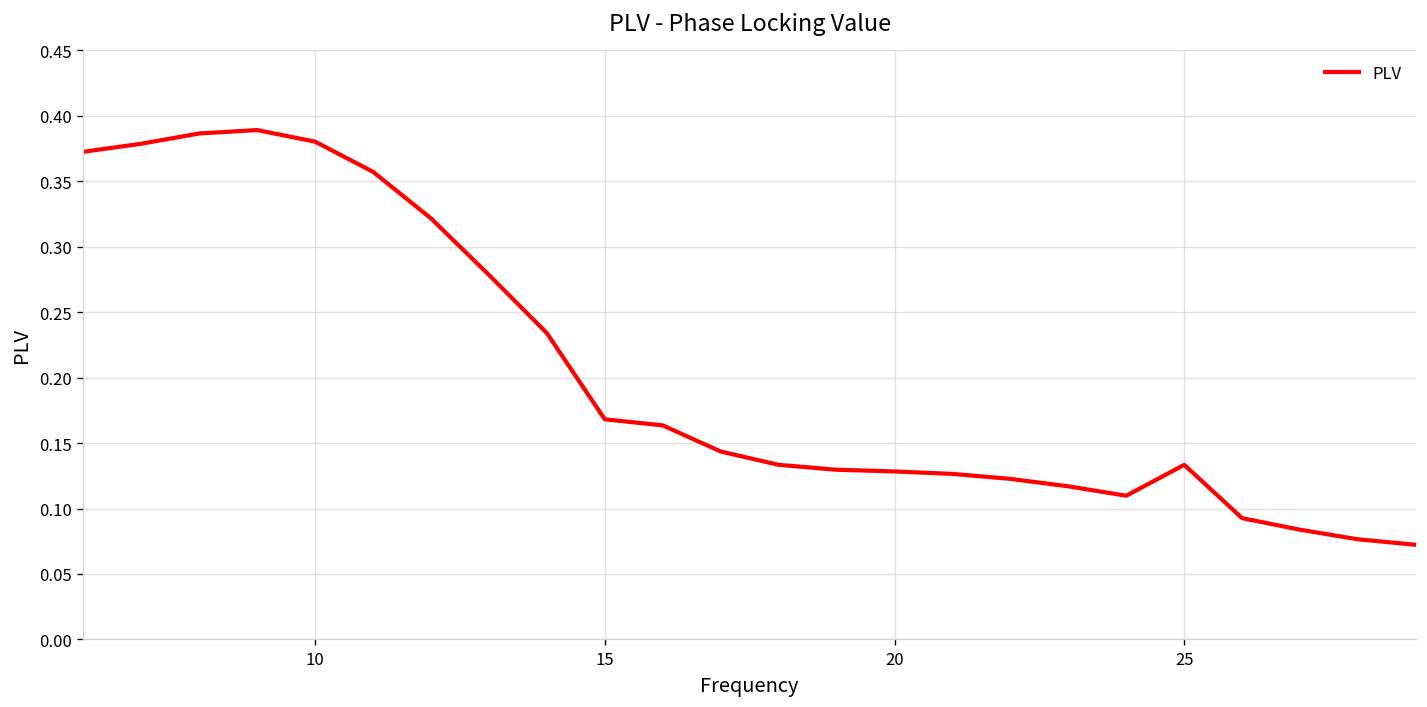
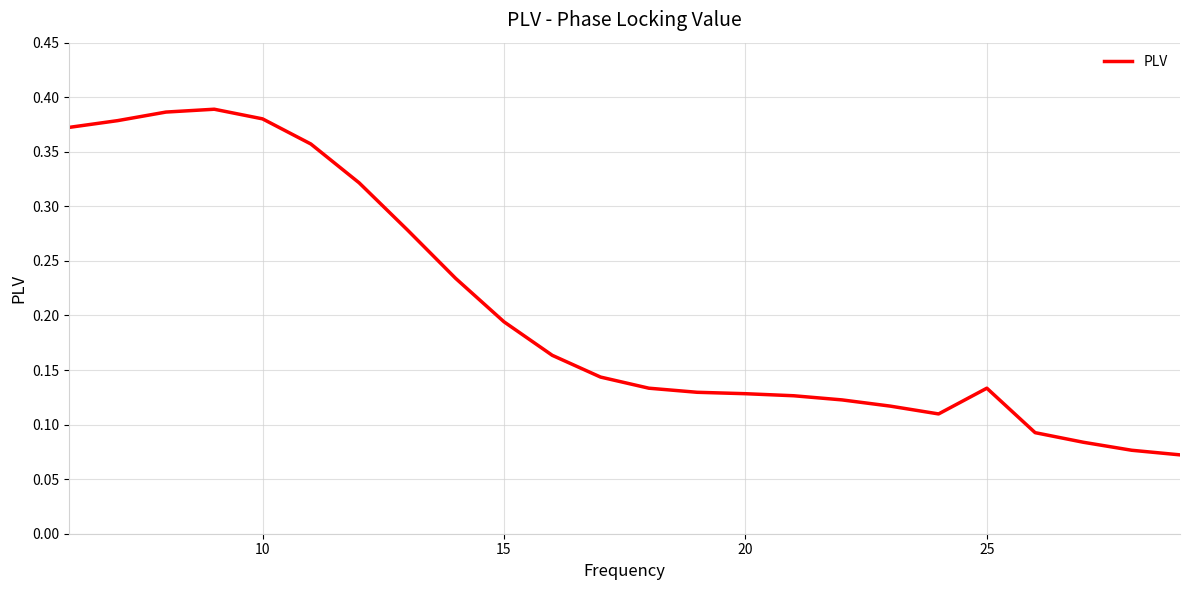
  {
    "10": 0.380,
-   "15": 0.168,
+   "15": 0.194,
    "20": 0.128,
    "25": 0.133
  }
